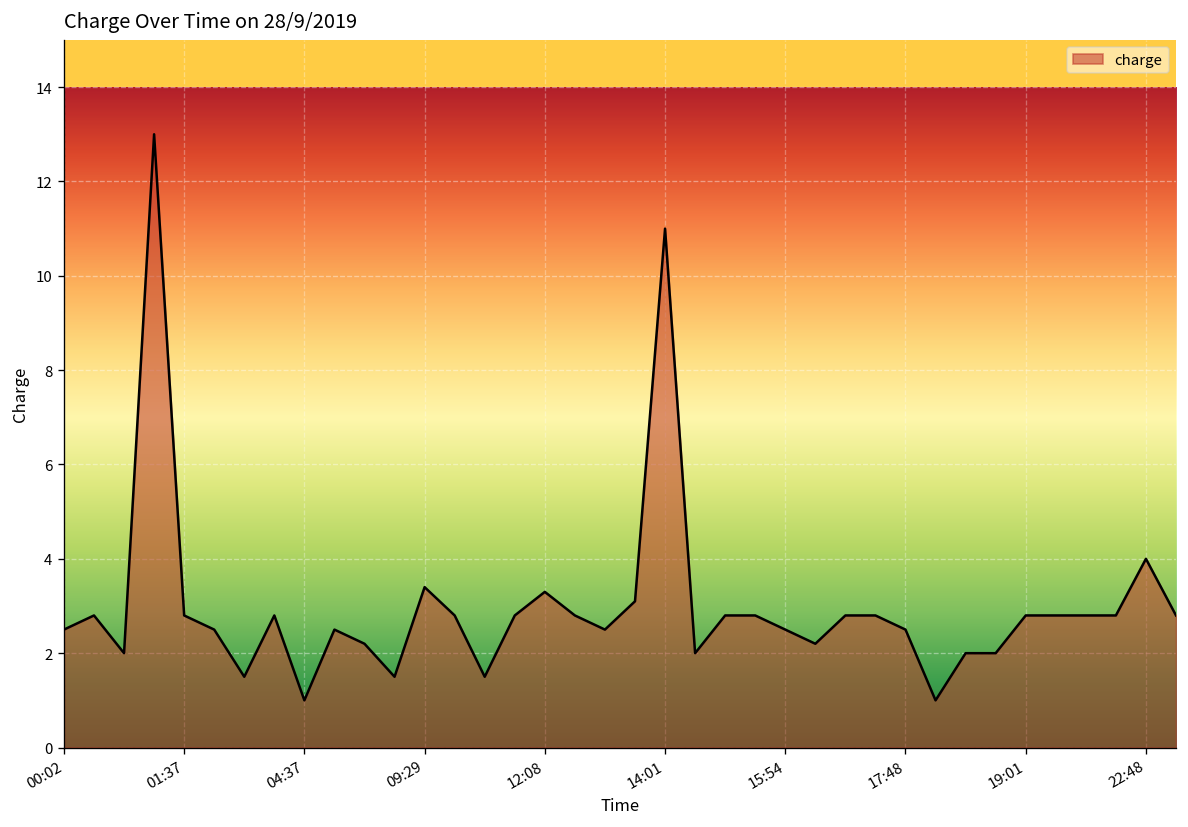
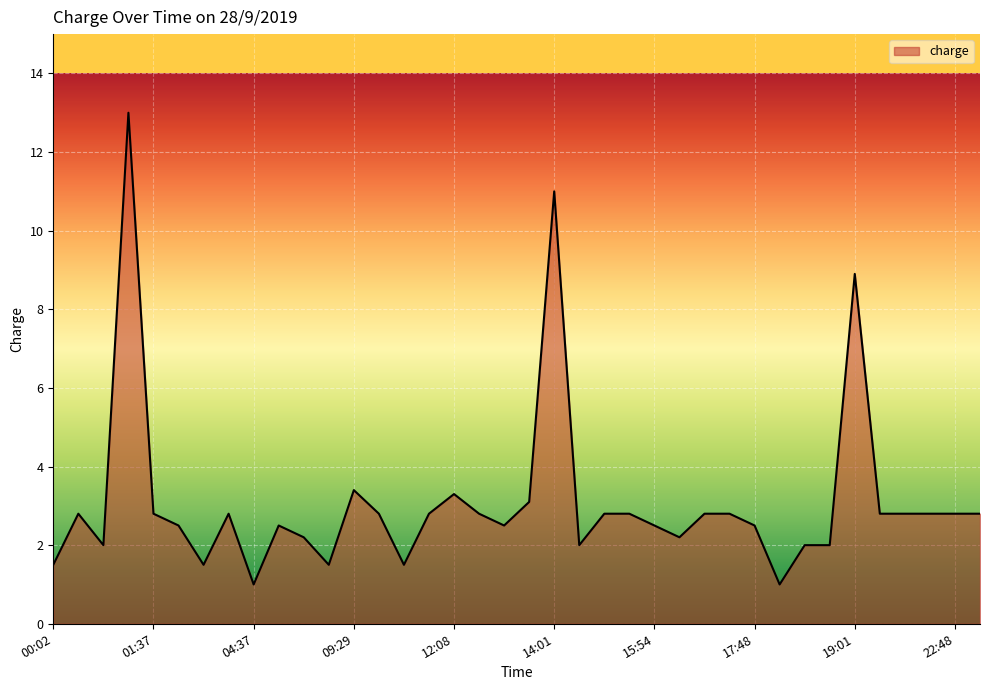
  {
-   "00:02": 2.5,
+   "00:02": 1.5,
    "01:37": 2.8,
    "04:37": 1.0,
    "09:29": 3.4,
    "12:08": 3.3,
    "14:01": 11.0,
    "15:54": 2.5,
-   "19:01": 2.8,
-   "22:48": 4.0
+   "19:01": 8.9,
+   "22:48": 2.8
  }
